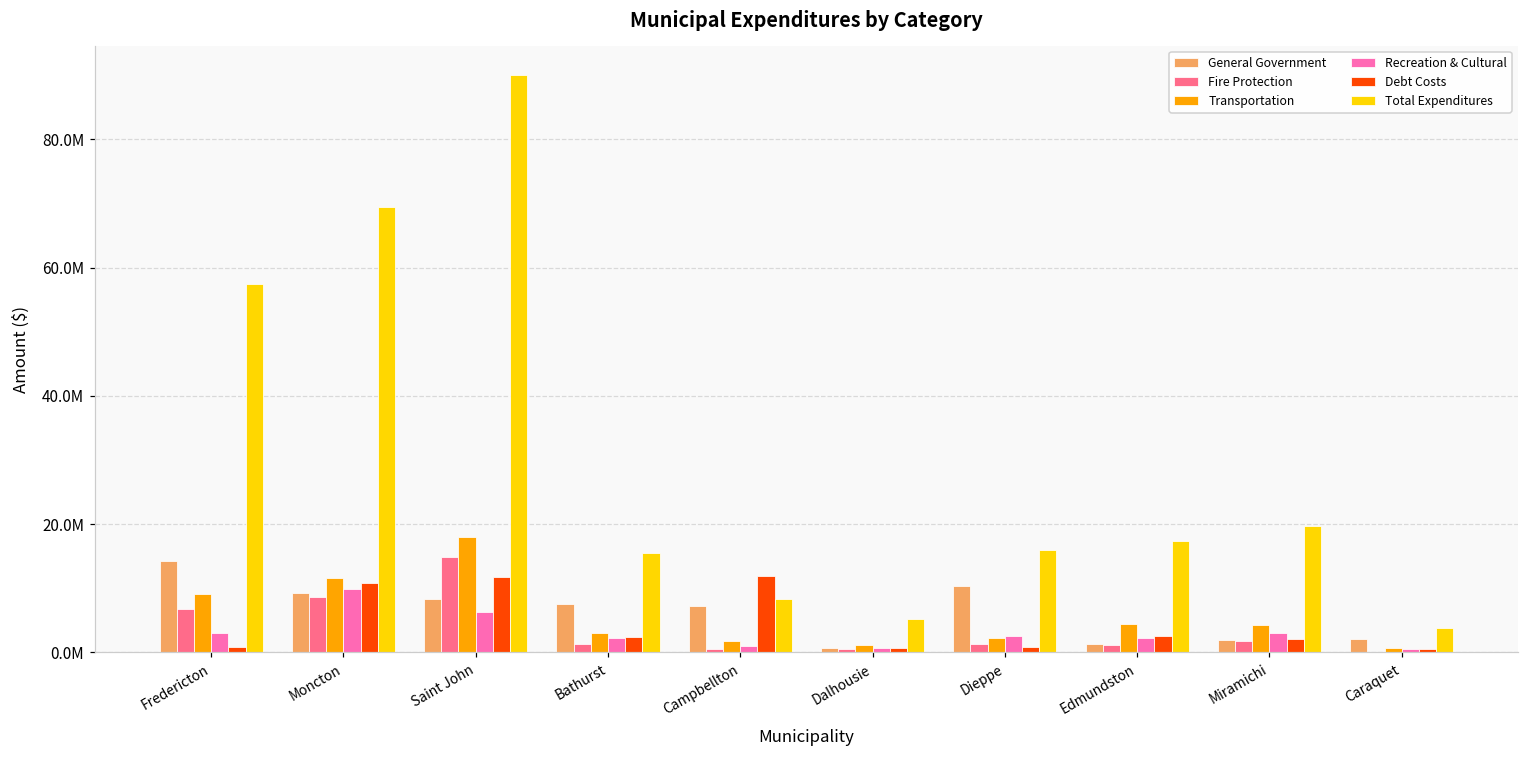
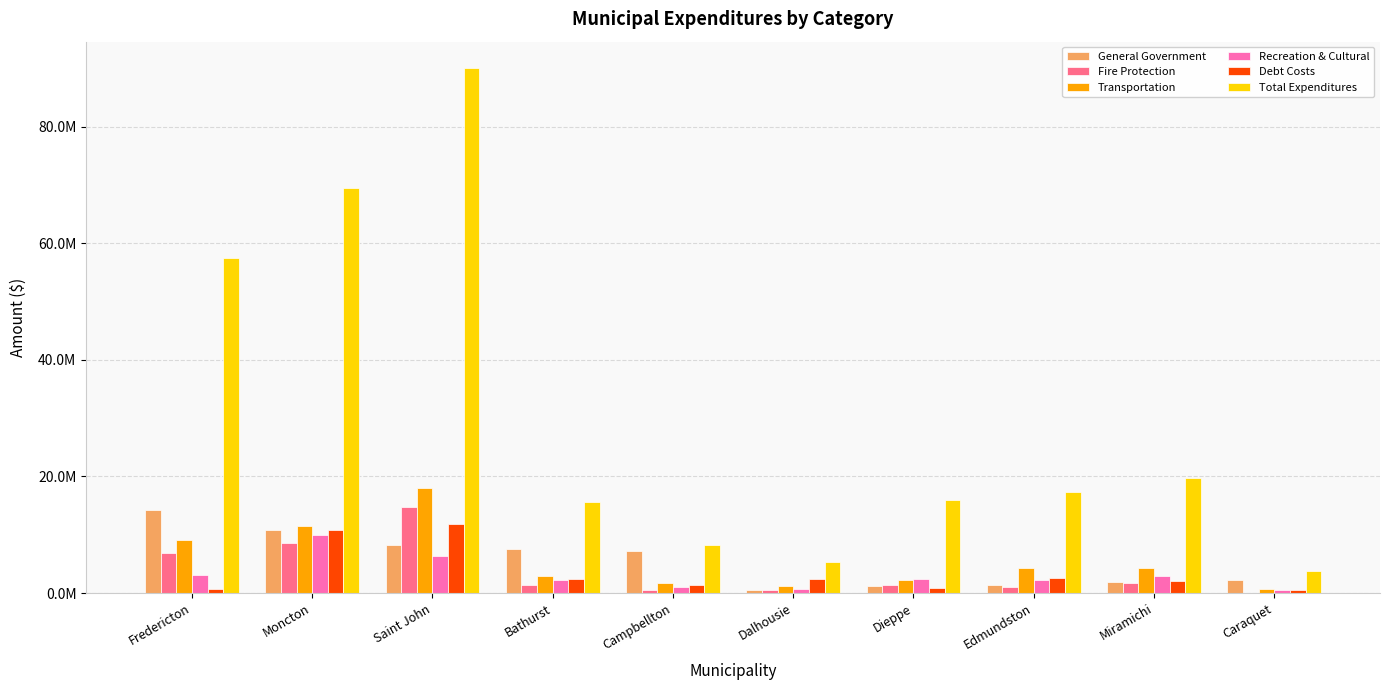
  {
    "General Government": {
      "Fredericton": 14000000,
-     "Moncton": 9000000,
+     "Moncton": 11000000,
      "Saint John": 8000000,
      "Bathurst": 8000000,
      "Campbellton": 7000000,
      "Dalhousie": 1000000,
-     "Dieppe": 10000000,
+     "Dieppe": 1000000,
      "Edmundston": 1000000,
      "Miramichi": 2000000,
      "Caraquet": 2000000
    },
    "Debt Costs": {
      "Fredericton": 1000000,
      "Moncton": 11000000,
      "Saint John": 12000000,
      "Bathurst": 2000000,
-     "Campbellton": 12000000,
-     "Dalhousie": 1000000,
+     "Campbellton": 1000000,
+     "Dalhousie": 2000000,
      "Dieppe": 1000000,
      "Edmundston": 3000000,
      "Miramichi": 2000000,
      "Caraquet": 1000000
    }
  }
